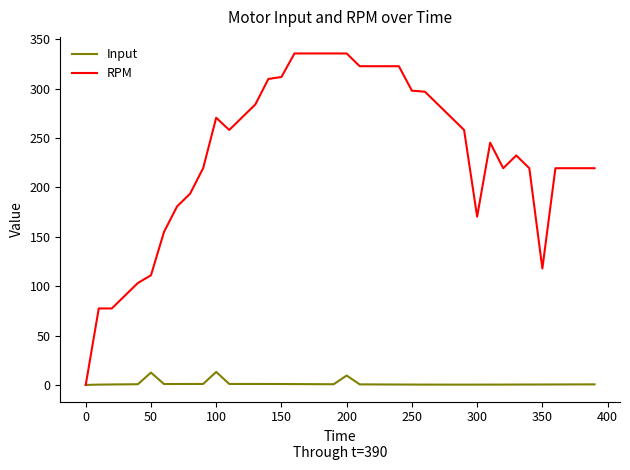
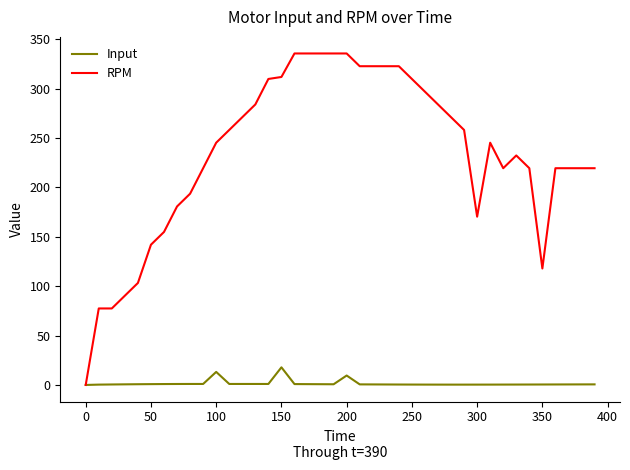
  {
    "Input": {
-     "50": 10,
+     "50": 0,
      "100": 10,
-     "150": 0,
+     "150": 20,
      "200": 10,
      "250": 0,
      "300": 0,
      "350": 0
    },
    "RPM": {
-     "50": 110,
-     "100": 270,
+     "50": 140,
+     "100": 250,
      "150": 310,
      "200": 340,
-     "250": 300,
+     "250": 310,
      "300": 170,
      "350": 120
    }
  }
